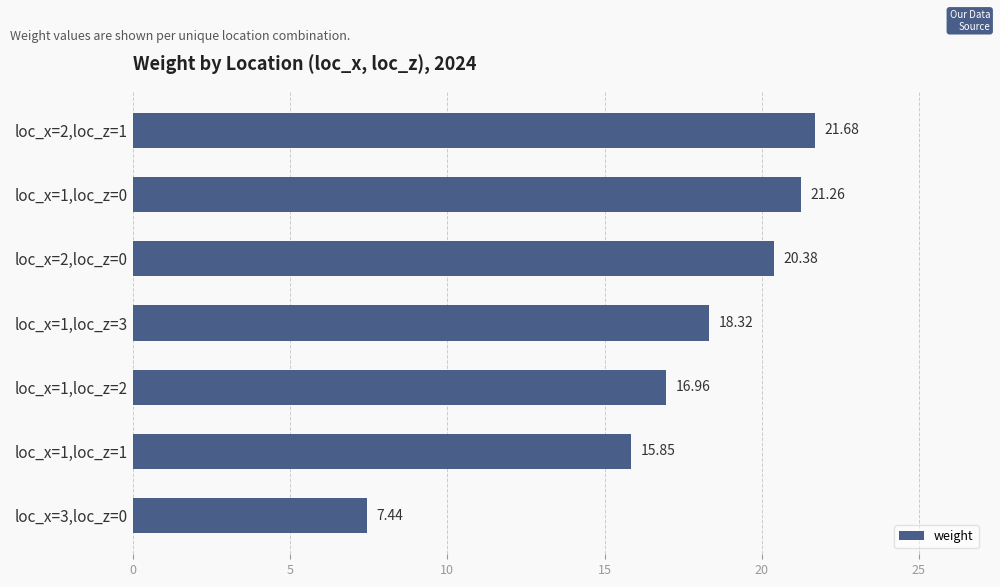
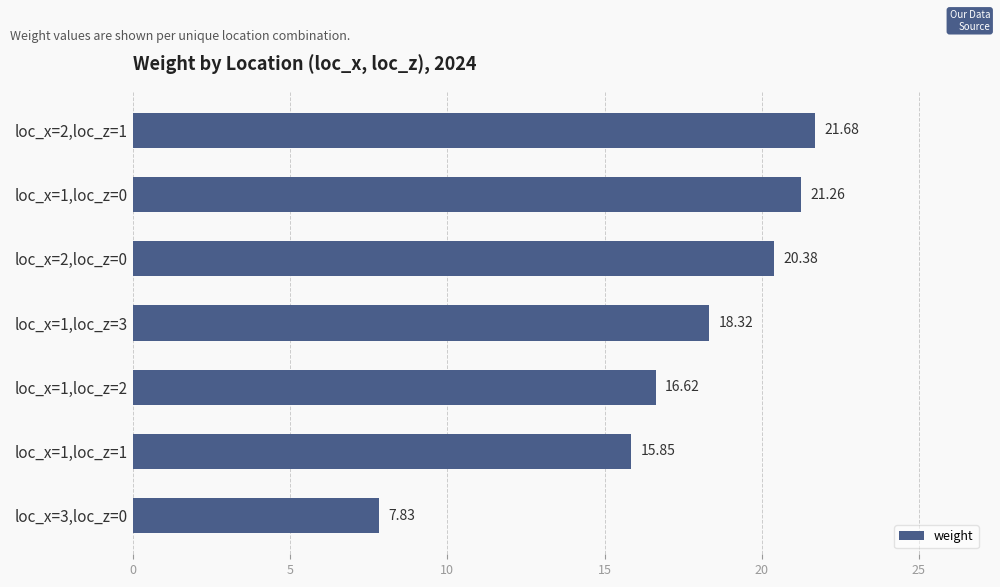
  {
    "loc_x=2,loc_z=1": 21.68,
    "loc_x=1,loc_z=0": 21.26,
    "loc_x=2,loc_z=0": 20.38,
    "loc_x=1,loc_z=3": 18.32,
-   "loc_x=1,loc_z=2": 16.96,
+   "loc_x=1,loc_z=2": 16.62,
    "loc_x=1,loc_z=1": 15.85,
-   "loc_x=3,loc_z=0": 7.44
+   "loc_x=3,loc_z=0": 7.83
  }
